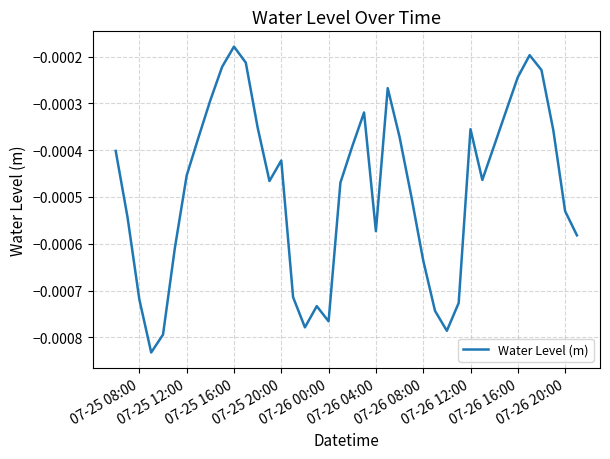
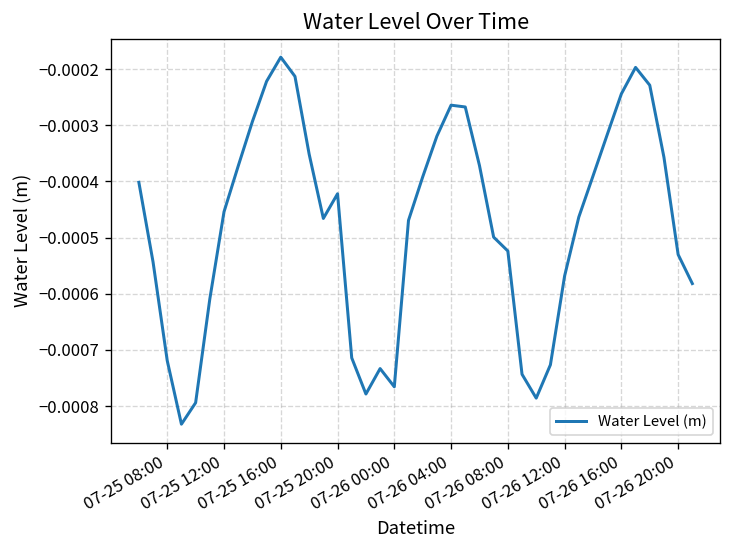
  {
    "07-25 08:00": -0.00072,
    "07-25 12:00": -0.00045,
    "07-25 16:00": -0.00018,
    "07-25 20:00": -0.00042,
    "07-26 00:00": -0.00077,
-   "07-26 04:00": -0.00057,
-   "07-26 08:00": -0.00064,
-   "07-26 12:00": -0.00036,
+   "07-26 04:00": -0.00026,
+   "07-26 08:00": -0.00052,
+   "07-26 12:00": -0.00057,
    "07-26 16:00": -0.00024,
    "07-26 20:00": -0.00053
  }
